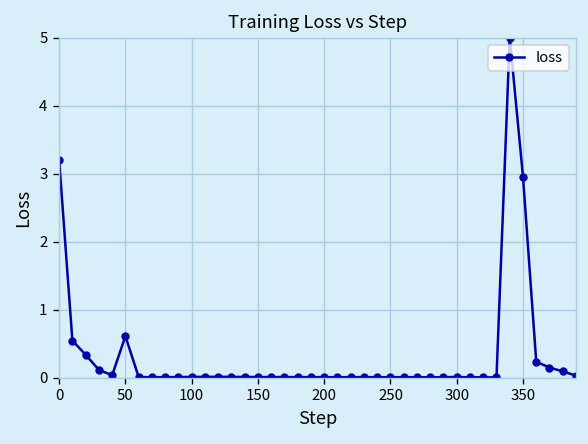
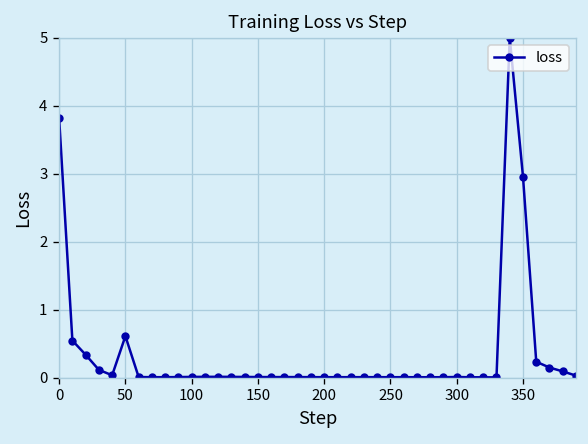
  {
-   "0": 3.2,
+   "0": 3.8,
    "50": 0.6,
    "100": 0.0,
    "150": 0.0,
    "200": 0.0,
    "250": 0.0,
    "300": 0.0,
    "350": 3.0
  }
